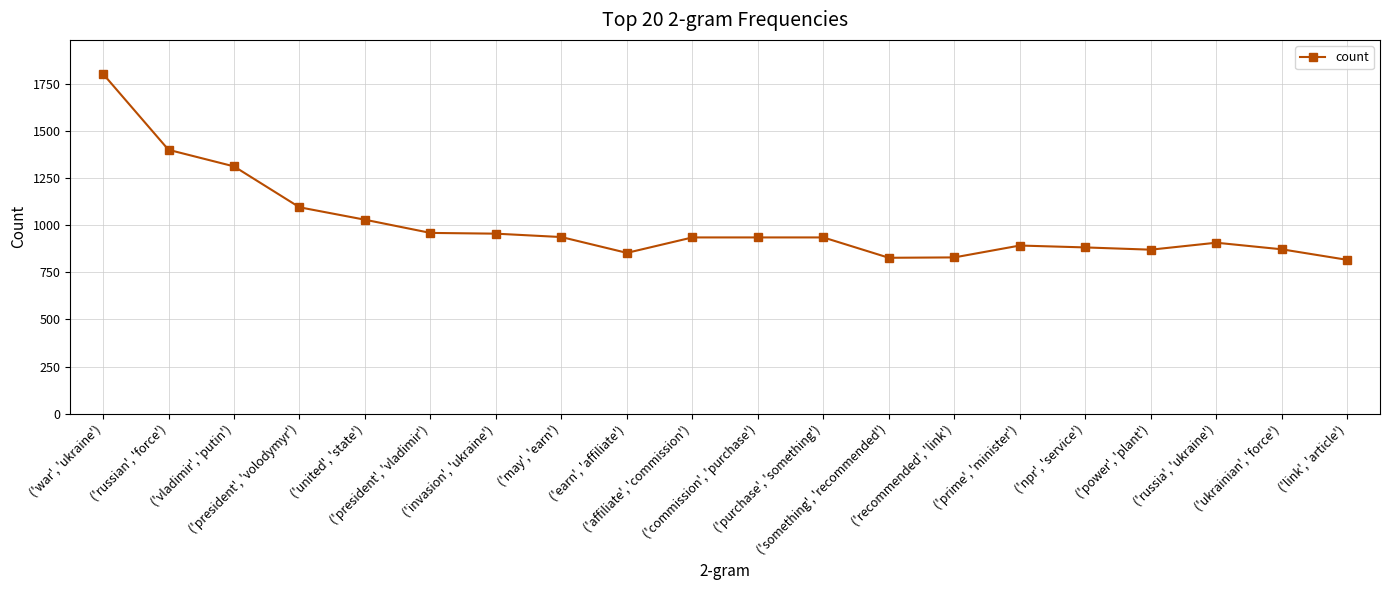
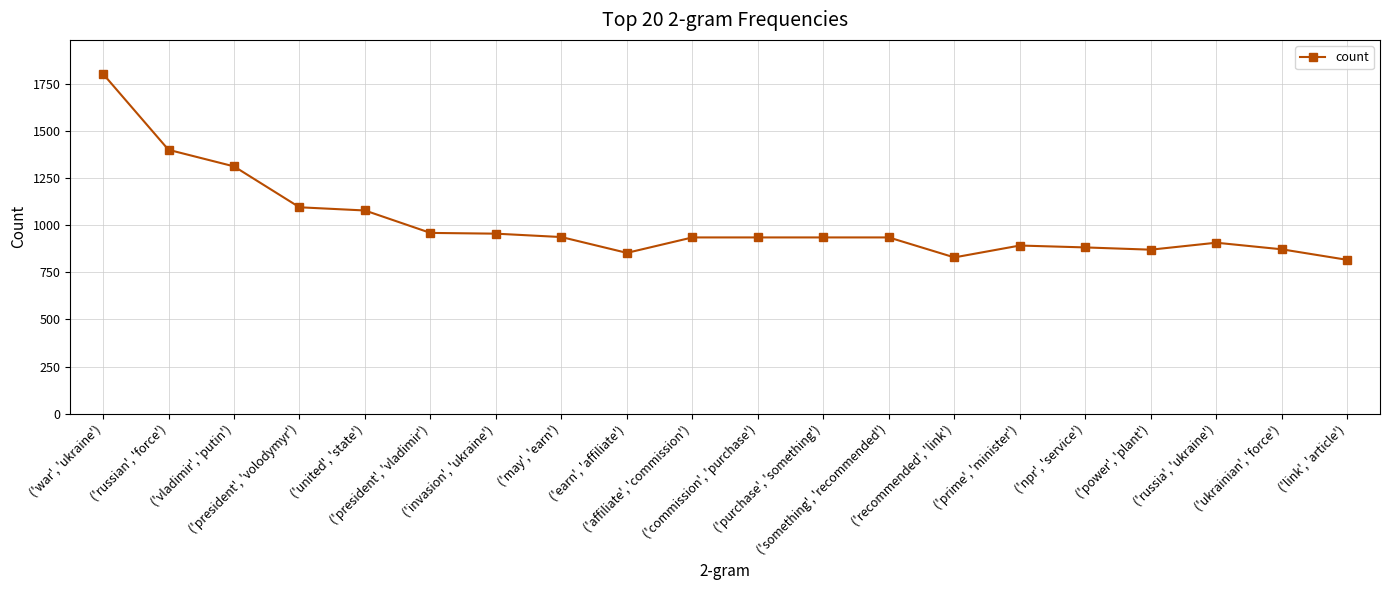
  {
    "('war', 'ukraine')": 1800,
    "('russian', 'force')": 1400,
    "('vladimir', 'putin')": 1310,
    "('president', 'volodymyr')": 1100,
-   "('united', 'state')": 1030,
+   "('united', 'state')": 1080,
    "('president', 'vladimir')": 960,
    "('invasion', 'ukraine')": 960,
    "('may', 'earn')": 940,
    "('earn', 'affiliate')": 850,
    "('affiliate', 'commission')": 940,
    "('commission', 'purchase')": 940,
    "('purchase', 'something')": 940,
-   "('something', 'recommended')": 830,
+   "('something', 'recommended')": 940,
    "('recommended', 'link')": 830,
    "('prime', 'minister')": 890,
    "('npr', 'service')": 880,
    "('power', 'plant')": 870,
    "('russia', 'ukraine')": 910,
    "('ukrainian', 'force')": 870,
    "('link', 'article')": 820
  }
